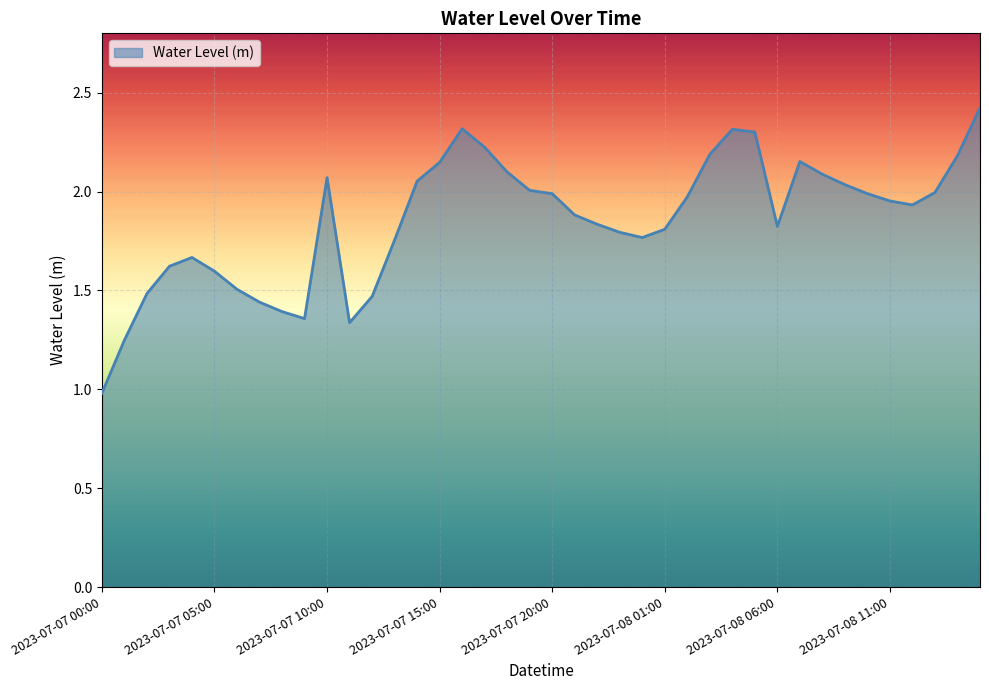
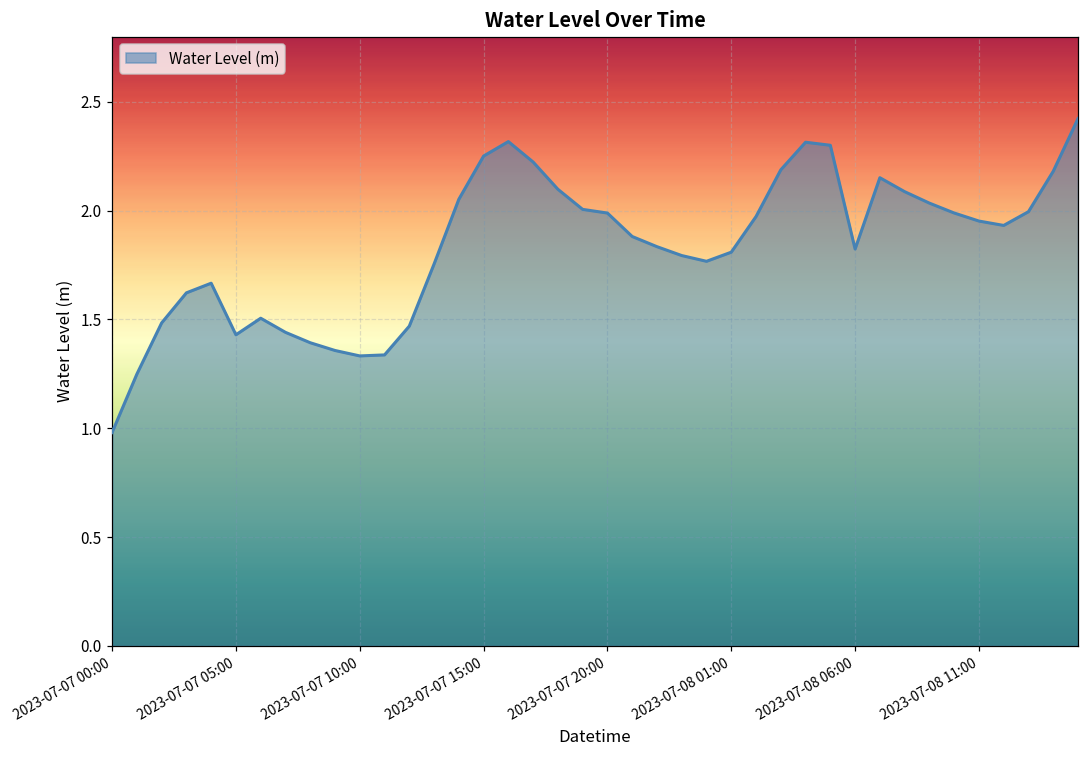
  {
    "2023-07-07 00:00": 0.98,
-   "2023-07-07 05:00": 1.60,
-   "2023-07-07 10:00": 2.07,
-   "2023-07-07 15:00": 2.15,
+   "2023-07-07 05:00": 1.43,
+   "2023-07-07 10:00": 1.33,
+   "2023-07-07 15:00": 2.25,
    "2023-07-07 20:00": 1.99,
    "2023-07-08 01:00": 1.81,
    "2023-07-08 06:00": 1.82,
    "2023-07-08 11:00": 1.95
  }
